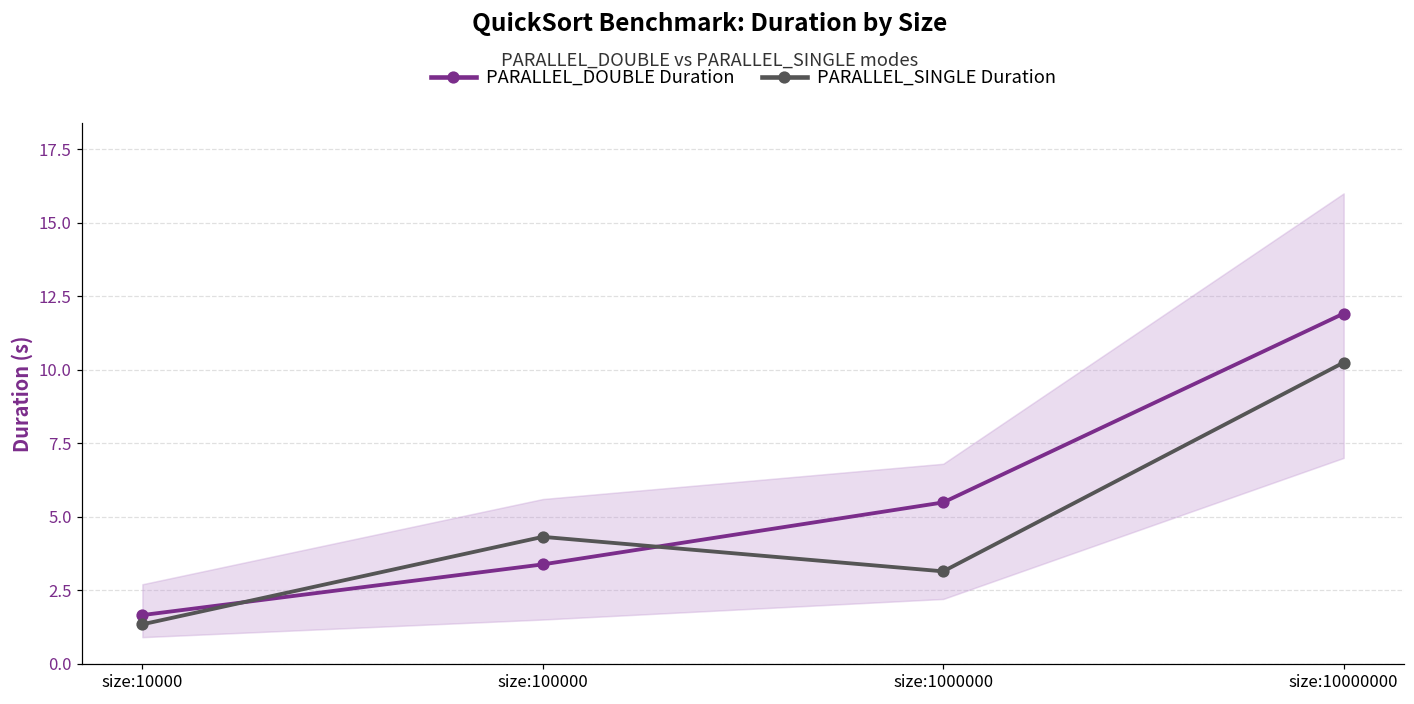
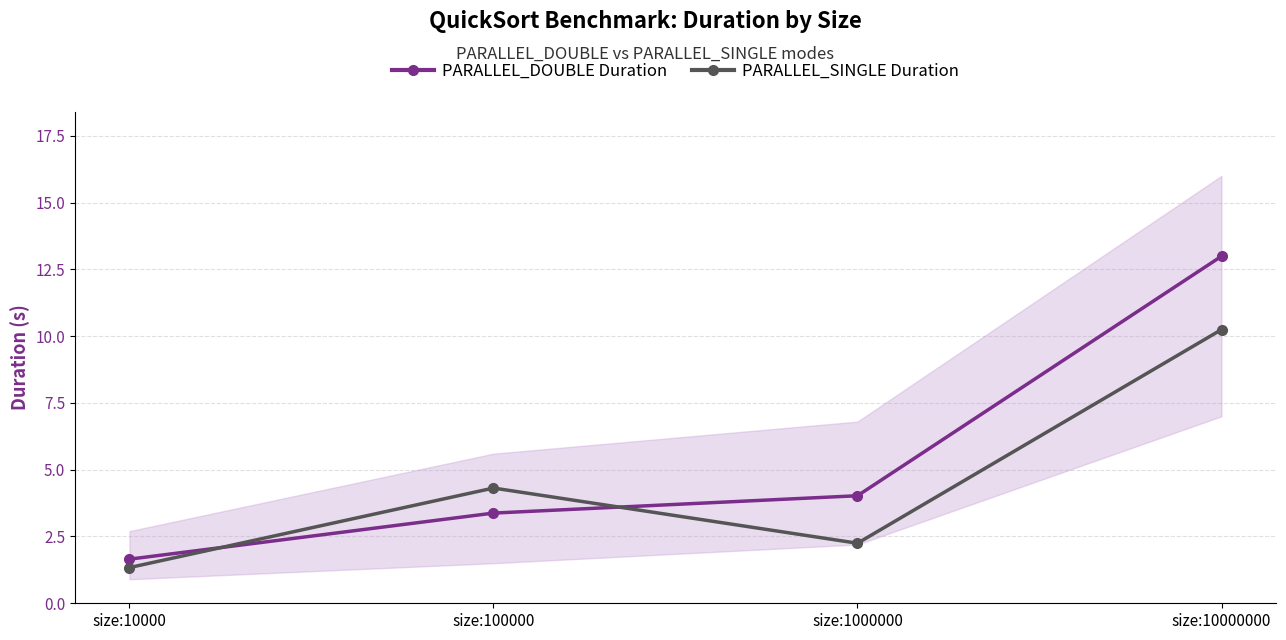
  {
    "PARALLEL_DOUBLE Duration": {
      "size:10000": 1.7,
      "size:100000": 3.4,
-     "size:1000000": 5.5,
-     "size:10000000": 11.9
+     "size:1000000": 4.0,
+     "size:10000000": 13.0
    },
    "PARALLEL_SINGLE Duration": {
      "size:10000": 1.3,
      "size:100000": 4.3,
-     "size:1000000": 3.1,
+     "size:1000000": 2.2,
      "size:10000000": 10.2
    }
  }
